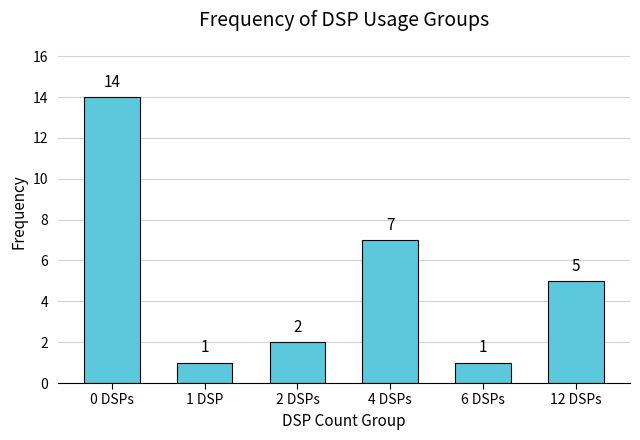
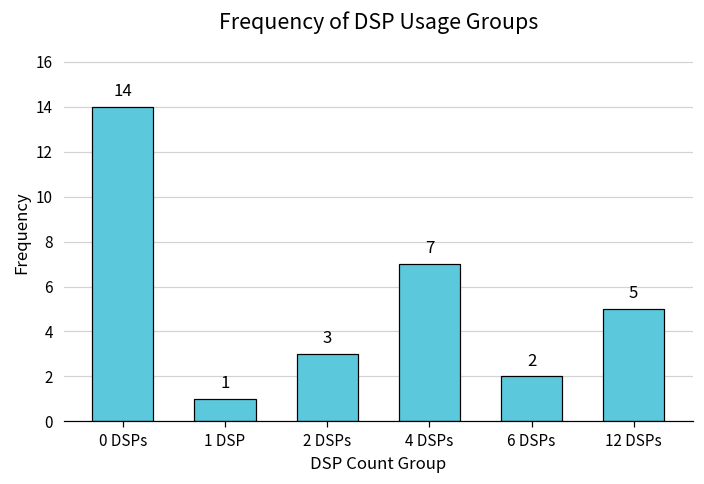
  {
    "0 DSPs": 14,
    "1 DSP": 1,
-   "2 DSPs": 2,
+   "2 DSPs": 3,
    "4 DSPs": 7,
-   "6 DSPs": 1,
+   "6 DSPs": 2,
    "12 DSPs": 5
  }
